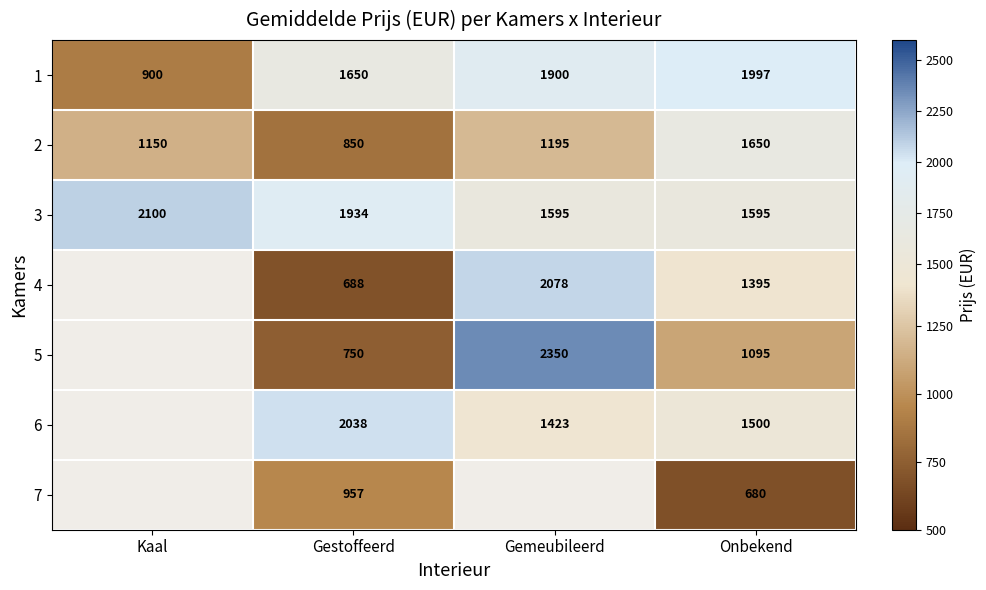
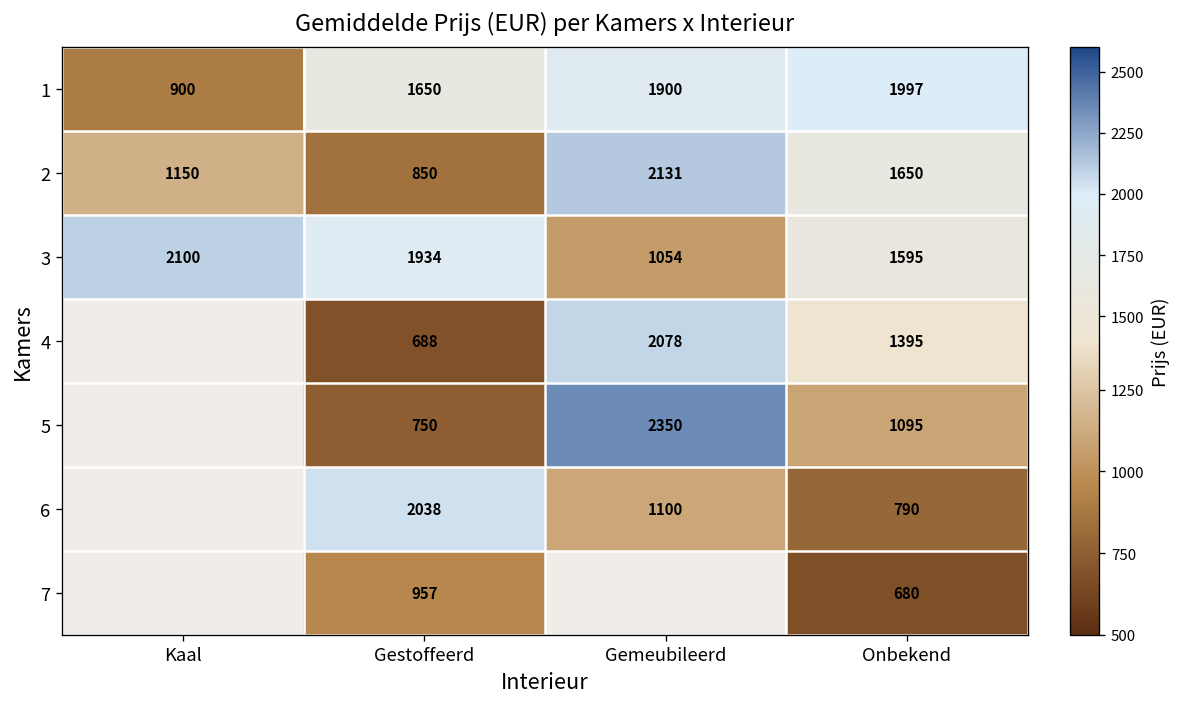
  {
    "1": {
      "Kaal": 900,
      "Gestoffeerd": 1650,
      "Gemeubileerd": 1900,
      "Onbekend": 1997
    },
    "2": {
      "Kaal": 1150,
      "Gestoffeerd": 850,
-     "Gemeubileerd": 1195,
+     "Gemeubileerd": 2131,
      "Onbekend": 1650
    },
    "3": {
      "Kaal": 2100,
      "Gestoffeerd": 1934,
-     "Gemeubileerd": 1595,
+     "Gemeubileerd": 1054,
      "Onbekend": 1595
    },
    "4": {
      "Gestoffeerd": 688,
      "Gemeubileerd": 2078,
      "Onbekend": 1395
    },
    "5": {
      "Gestoffeerd": 750,
      "Gemeubileerd": 2350,
      "Onbekend": 1095
    },
    "6": {
      "Gestoffeerd": 2038,
-     "Gemeubileerd": 1423,
-     "Onbekend": 1500
+     "Gemeubileerd": 1100,
+     "Onbekend": 790
    },
    "7": {
      "Gestoffeerd": 957,
      "Onbekend": 680
    }
  }
